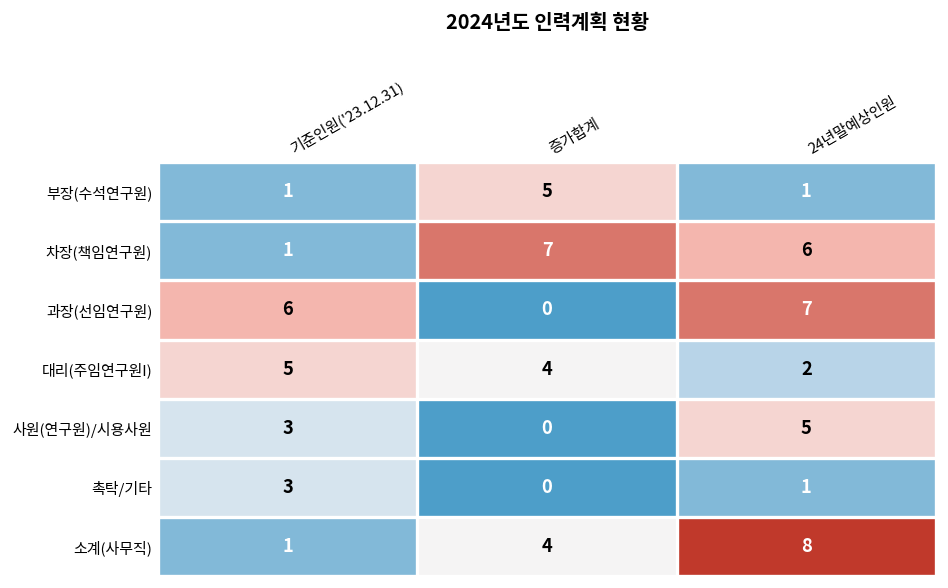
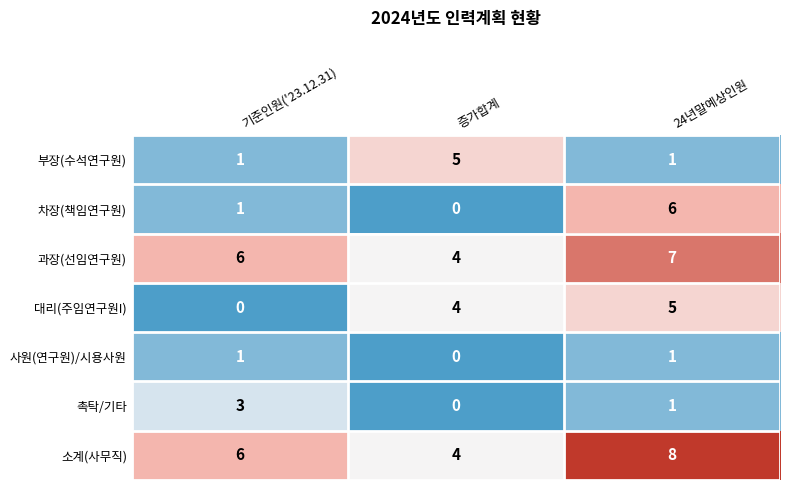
  {
    "부장(수석연구원)": {
      "기준인원('23.12.31)": 1,
      "증가합계": 5,
      "24년말예상인원": 1
    },
    "차장(책임연구원)": {
      "기준인원('23.12.31)": 1,
-     "증가합계": 7,
+     "증가합계": 0,
      "24년말예상인원": 6
    },
    "과장(선임연구원)": {
      "기준인원('23.12.31)": 6,
-     "증가합계": 0,
+     "증가합계": 4,
      "24년말예상인원": 7
    },
    "대리(주임연구원I)": {
-     "기준인원('23.12.31)": 5,
+     "기준인원('23.12.31)": 0,
      "증가합계": 4,
-     "24년말예상인원": 2
+     "24년말예상인원": 5
    },
    "사원(연구원)/시용사원": {
-     "기준인원('23.12.31)": 3,
+     "기준인원('23.12.31)": 1,
      "증가합계": 0,
-     "24년말예상인원": 5
+     "24년말예상인원": 1
    },
    "촉탁/기타": {
      "기준인원('23.12.31)": 3,
      "증가합계": 0,
      "24년말예상인원": 1
    },
    "소계(사무직)": {
-     "기준인원('23.12.31)": 1,
+     "기준인원('23.12.31)": 6,
      "증가합계": 4,
      "24년말예상인원": 8
    }
  }
